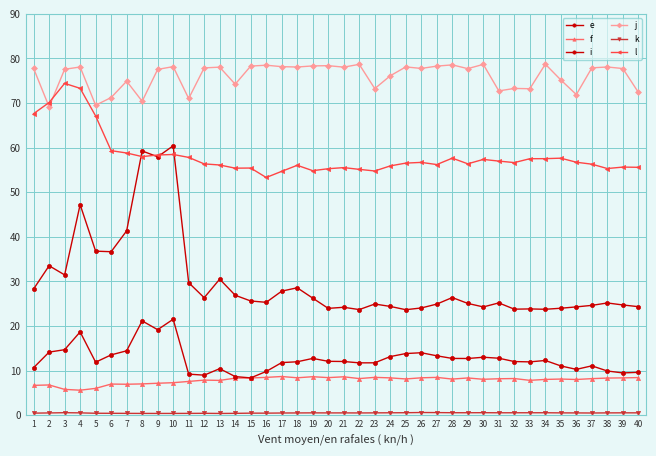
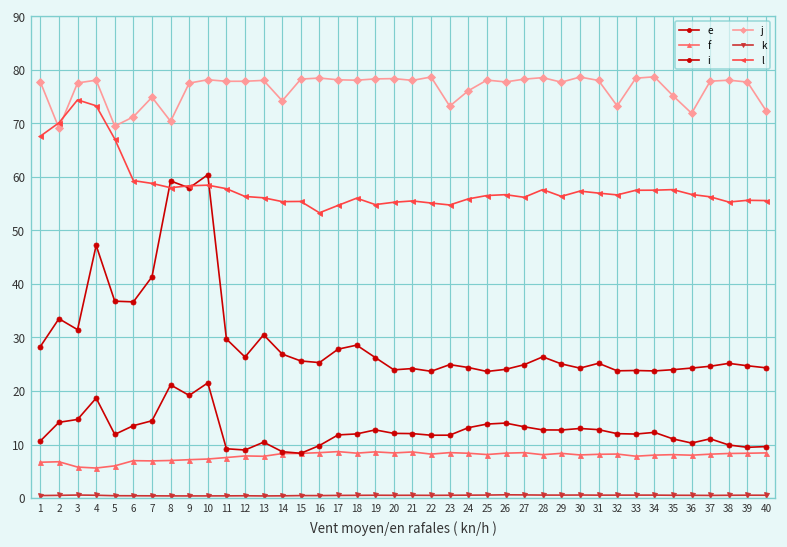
  {
    "j": {
      "1": 78,
      "2": 69,
      "3": 78,
      "4": 78,
      "5": 70,
      "6": 71,
      "7": 75,
      "8": 70,
      "9": 78,
      "10": 78,
-     "11": 71,
+     "11": 78,
      "12": 78,
      "13": 78,
      "14": 74,
      "15": 78,
      "16": 78,
      "17": 78,
      "18": 78,
      "19": 78,
      "20": 78,
      "21": 78,
      "22": 79,
      "23": 73,
      "24": 76,
      "25": 78,
      "26": 78,
      "27": 78,
      "28": 79,
      "29": 78,
      "30": 79,
-     "31": 73,
+     "31": 78,
      "32": 73,
-     "33": 73,
+     "33": 78,
      "34": 79,
      "35": 75,
      "36": 72,
      "37": 78,
      "38": 78,
      "39": 78,
      "40": 72
    }
  }
